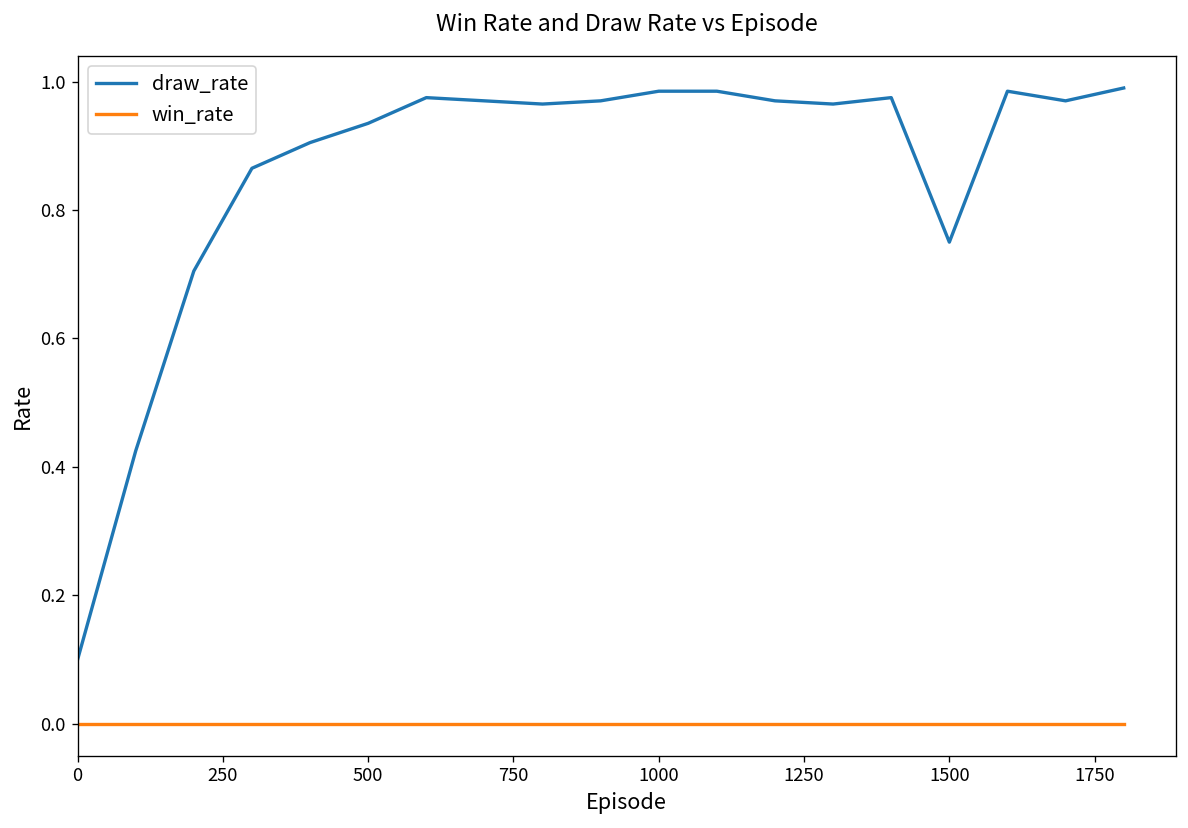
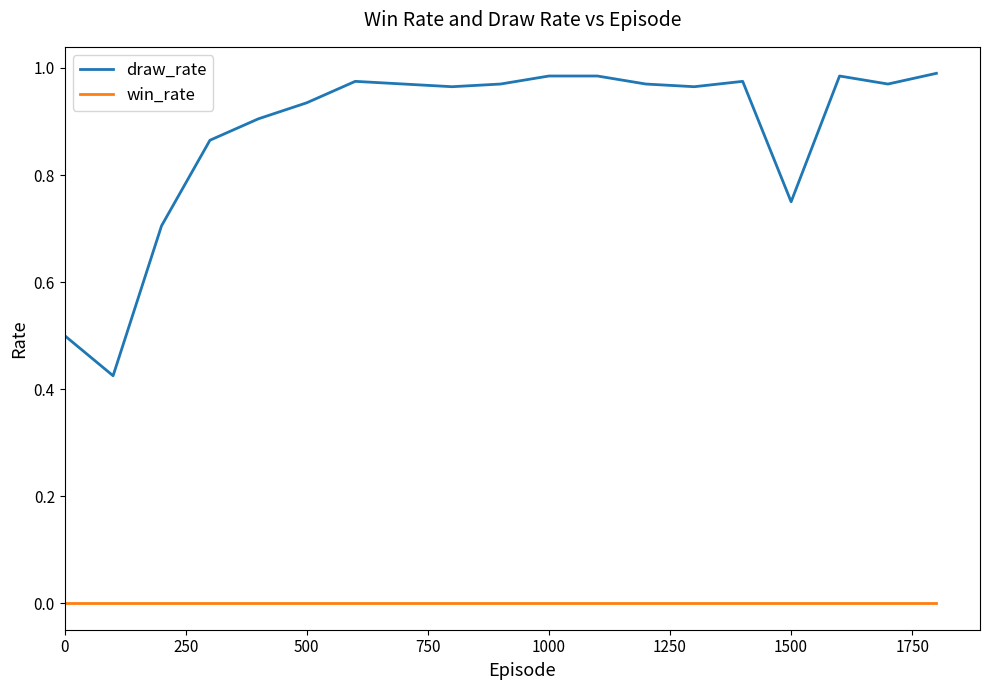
  {
    "draw_rate": {
-     "0": 0.1,
+     "0": 0.5,
      "500": 0.94,
      "1000": 0.99,
      "1500": 0.75
    },
    "win_rate": {
      "0": 0.0,
      "500": 0.0,
      "1000": 0.0,
      "1500": 0.0
    }
  }
